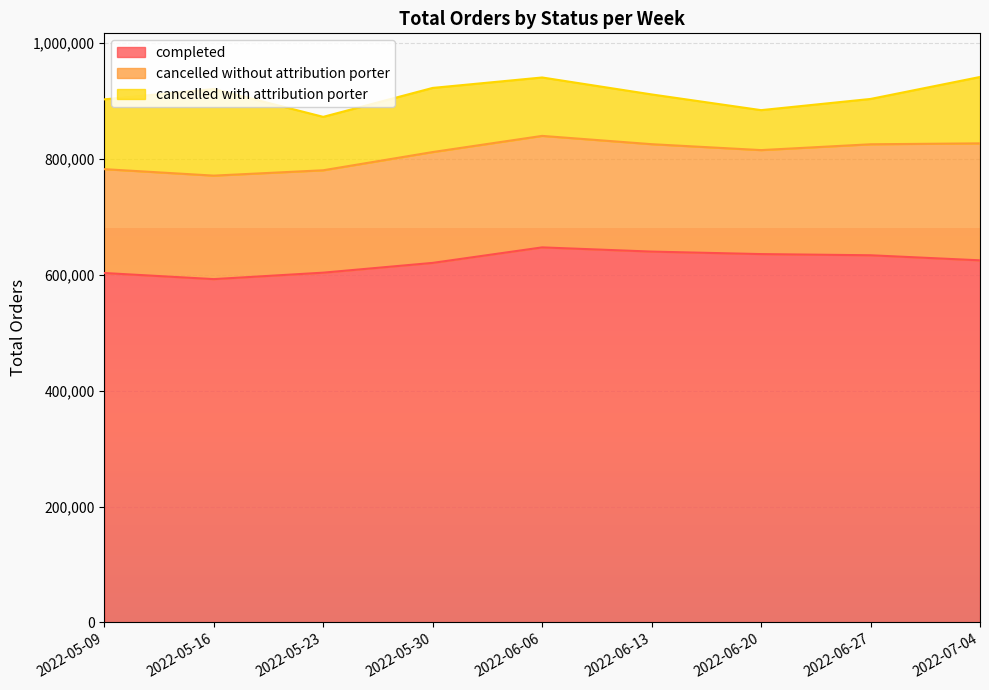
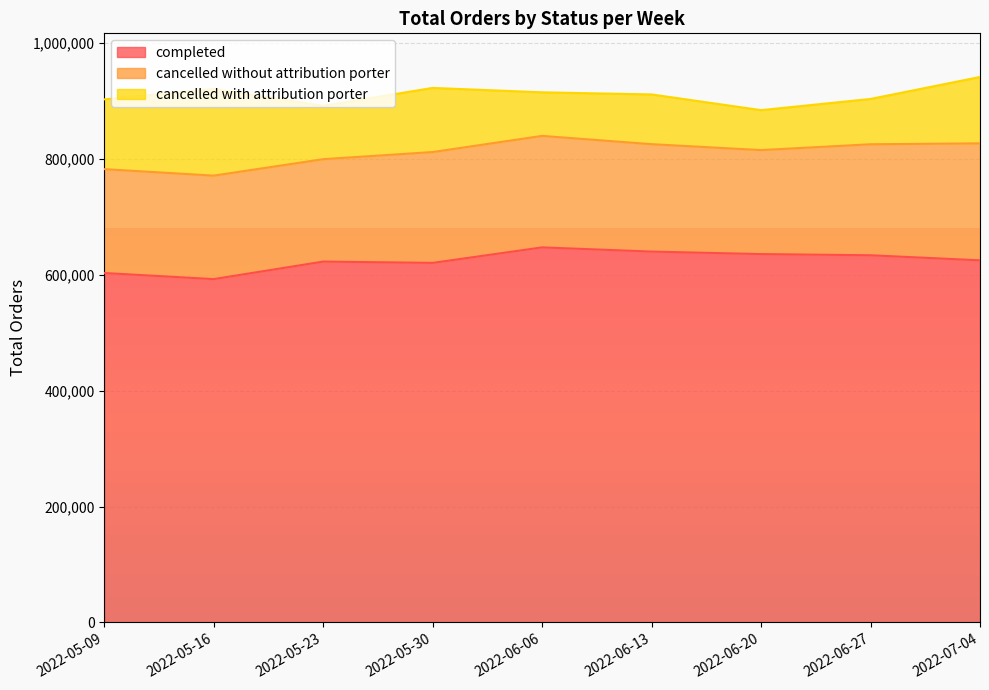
  {
    "completed": {
      "2022-05-09": "600,000",
      "2022-05-16": "590,000",
-     "2022-05-23": "600,000",
+     "2022-05-23": "620,000",
      "2022-05-30": "620,000",
      "2022-06-06": "650,000",
      "2022-06-13": "640,000",
      "2022-06-20": "640,000",
      "2022-06-27": "630,000",
      "2022-07-04": "620,000"
    },
    "cancelled without attribution porter": {
      "2022-05-09": "180,000",
      "2022-05-16": "180,000",
      "2022-05-23": "180,000",
      "2022-05-30": "190,000",
      "2022-06-06": "190,000",
      "2022-06-13": "190,000",
      "2022-06-20": "180,000",
      "2022-06-27": "190,000",
      "2022-07-04": "200,000"
    },
    "cancelled with attribution porter": {
      "2022-05-09": "120,000",
      "2022-05-30": "110,000",
-     "2022-06-06": "100,000",
+     "2022-06-06": "80,000",
      "2022-06-13": "90,000",
      "2022-06-20": "70,000",
      "2022-06-27": "80,000",
      "2022-07-04": "110,000"
    }
  }
